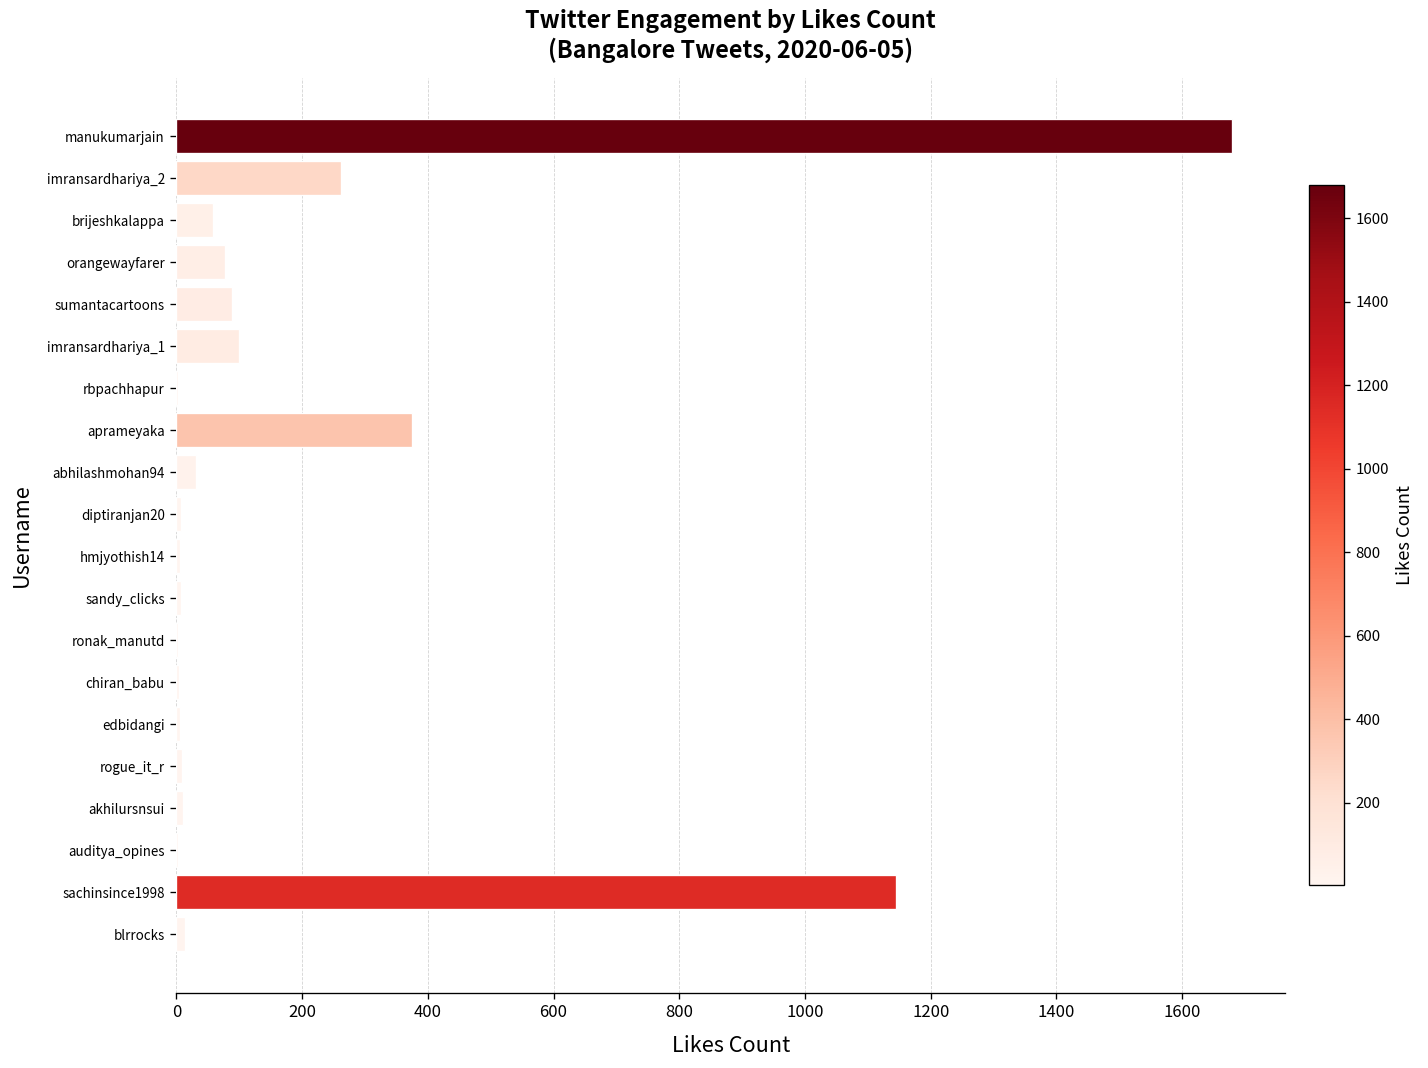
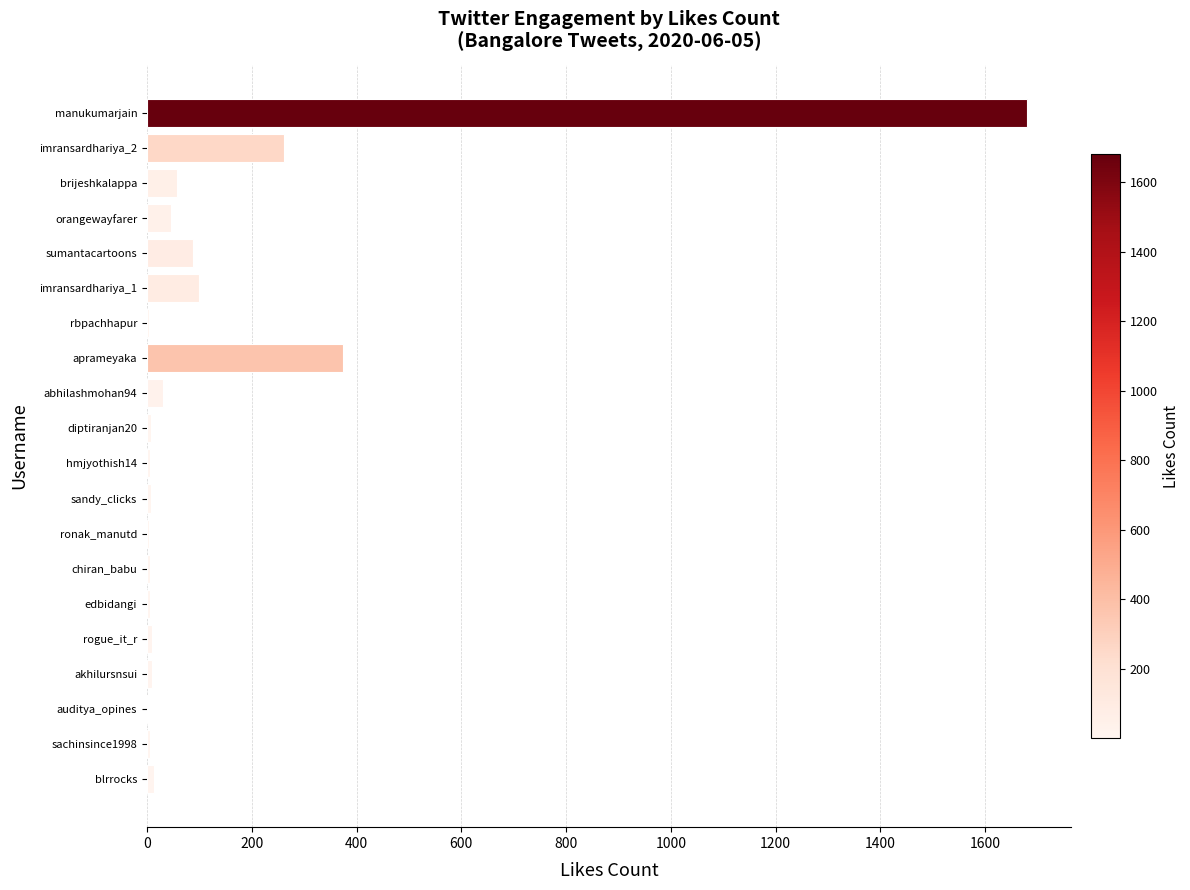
  {
    "manukumarjain": 1680,
    "imransardhariya_2": 260,
    "brijeshkalappa": 60,
-   "orangewayfarer": 80,
+   "orangewayfarer": 50,
    "sumantacartoons": 90,
    "imransardhariya_1": 100,
    "aprameyaka": 380,
    "abhilashmohan94": 30,
    "diptiranjan20": 10,
    "hmjyothish14": 10,
    "sandy_clicks": 10,
    "chiran_babu": 10,
    "edbidangi": 10,
    "rogue_it_r": 10,
    "akhilursnsui": 10,
-   "sachinsince1998": 1150,
+   "sachinsince1998": 10,
    "blrrocks": 10
  }
